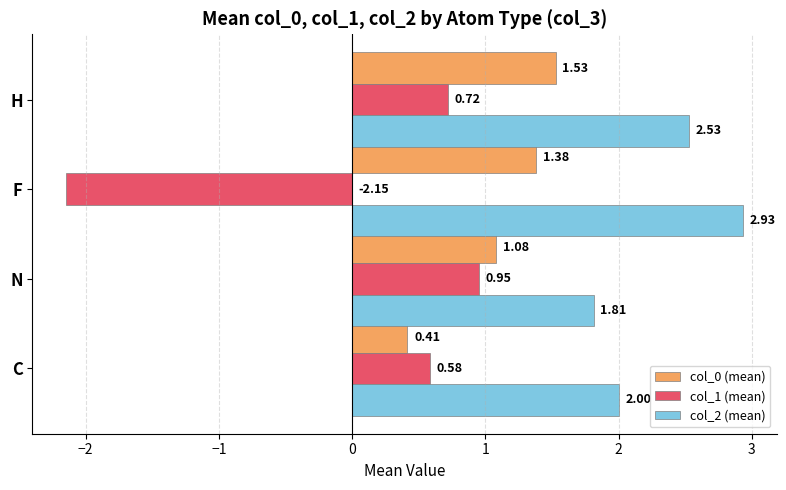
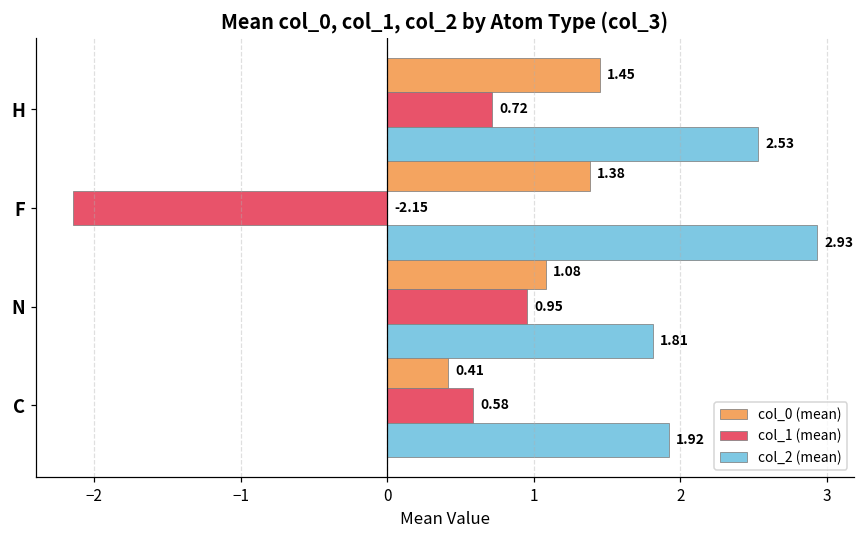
  {
    "col_0 (mean)": {
-     "H": 1.53,
+     "H": 1.45,
      "F": 1.38,
      "N": 1.08,
      "C": 0.41
    },
    "col_1 (mean)": {
      "H": 0.72,
      "N": 0.95,
      "C": 0.58
    },
    "col_2 (mean)": {
      "H": 2.53,
      "F": 2.93,
      "N": 1.81,
-     "C": 2.00
+     "C": 1.92
    }
  }
